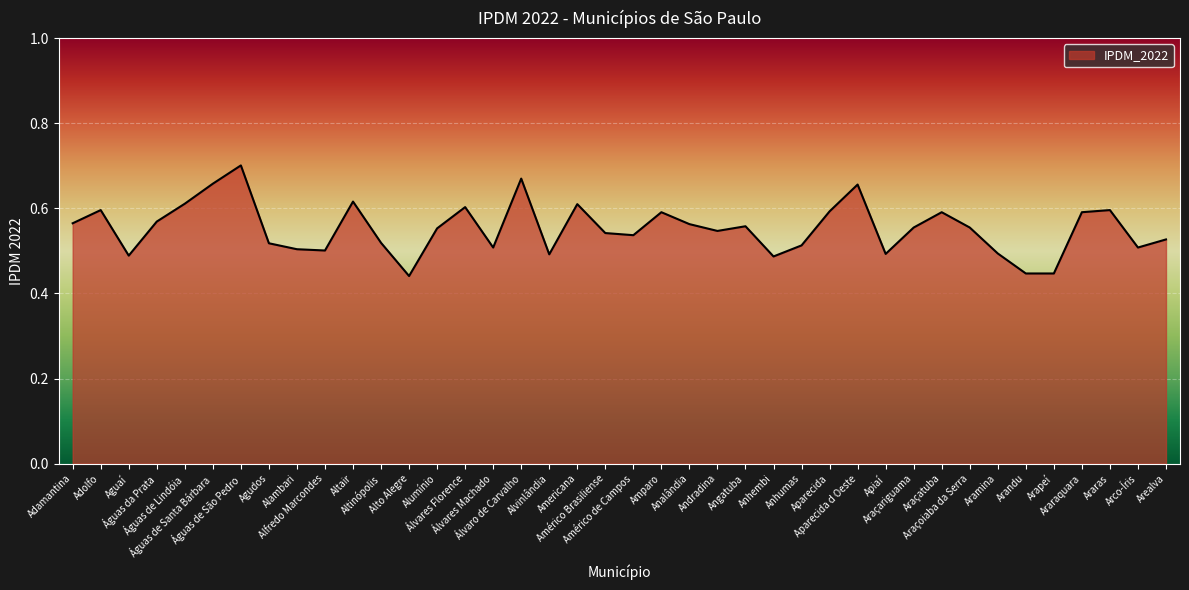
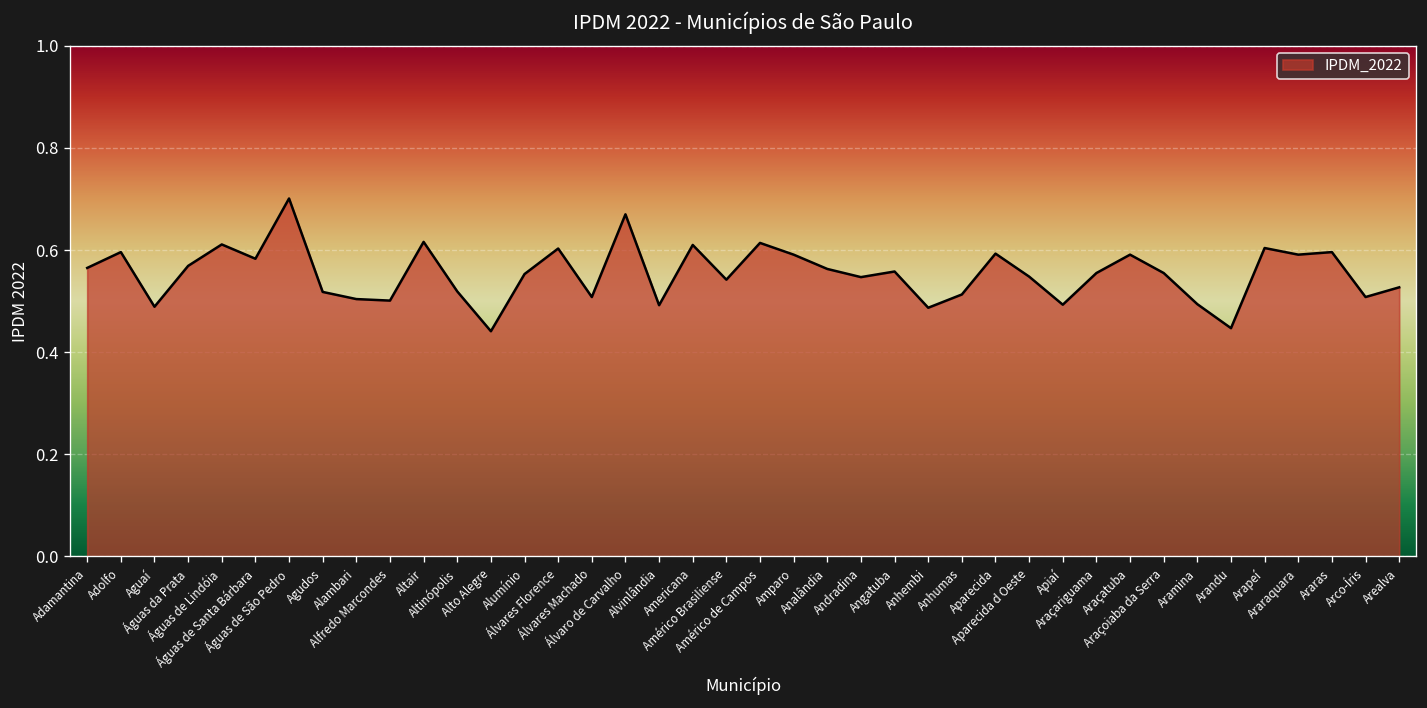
  {
    "Adamantina": 0.57,
    "Adolfo": 0.60,
    "Aguaí": 0.49,
    "Águas da Prata": 0.57,
    "Águas de Lindóia": 0.61,
-   "Águas de Santa Bárbara": 0.66,
+   "Águas de Santa Bárbara": 0.58,
    "Águas de São Pedro": 0.70,
    "Agudos": 0.52,
    "Alambari": 0.50,
    "Alfredo Marcondes": 0.50,
    "Altair": 0.62,
    "Altinópolis": 0.52,
    "Alto Alegre": 0.44,
    "Alumínio": 0.55,
    "Álvares Florence": 0.60,
    "Álvares Machado": 0.51,
    "Álvaro de Carvalho": 0.67,
    "Alvinlândia": 0.49,
    "Americana": 0.61,
    "Américo Brasiliense": 0.54,
-   "Américo de Campos": 0.54,
+   "Américo de Campos": 0.61,
    "Amparo": 0.59,
    "Analândia": 0.56,
    "Andradina": 0.55,
    "Angatuba": 0.56,
    "Anhembi": 0.49,
    "Anhumas": 0.51,
    "Aparecida": 0.59,
-   "Aparecida d Oeste": 0.66,
+   "Aparecida d Oeste": 0.55,
    "Apiaí": 0.49,
    "Araçariguama": 0.56,
    "Araçatuba": 0.59,
    "Araçoiaba da Serra": 0.56,
    "Aramina": 0.49,
    "Arandu": 0.45,
-   "Arapeí": 0.45,
+   "Arapeí": 0.60,
    "Araraquara": 0.59,
    "Araras": 0.60,
    "Arco-Íris": 0.51,
    "Arealva": 0.53
  }
